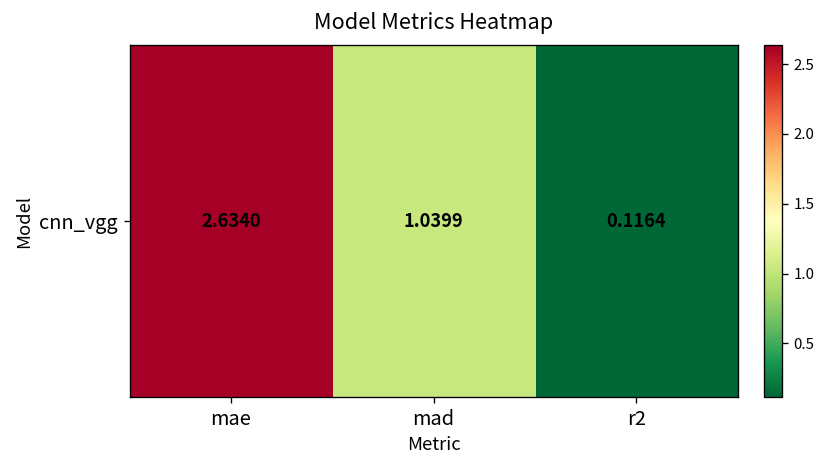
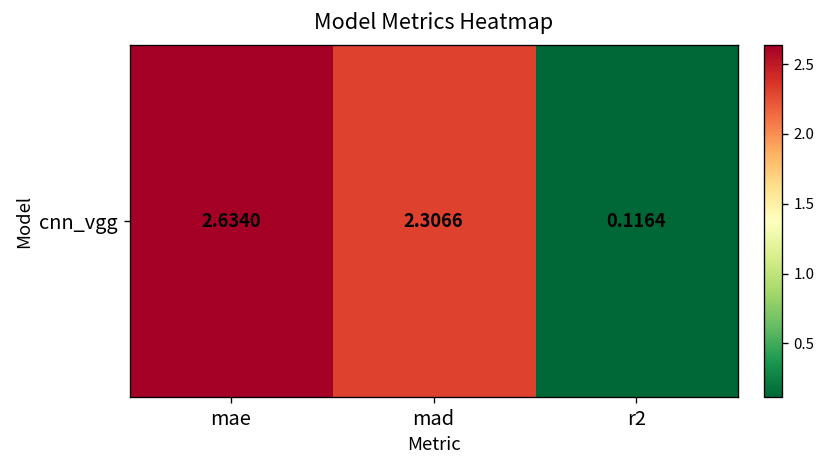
  {
    "cnn_vgg": {
      "mae": 2.6340,
-     "mad": 1.0399,
+     "mad": 2.3066,
      "r2": 0.1164
    }
  }
